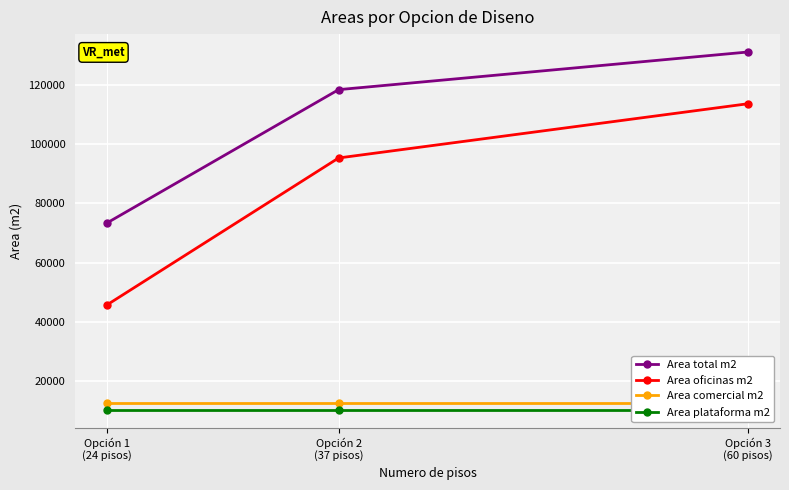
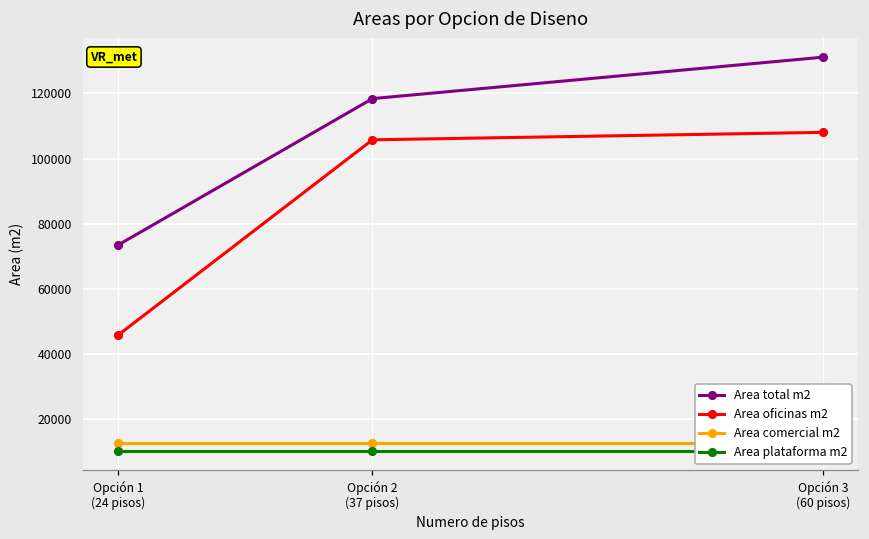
  {
    "Area total m2": {
      "Opción 1 (24 pisos)": 73000,
      "Opción 2 (37 pisos)": 118000,
      "Opción 3 (60 pisos)": 131000
    },
    "Area oficinas m2": {
      "Opción 1 (24 pisos)": 46000,
-     "Opción 2 (37 pisos)": 95000,
-     "Opción 3 (60 pisos)": 114000
+     "Opción 2 (37 pisos)": 106000,
+     "Opción 3 (60 pisos)": 108000
    },
    "Area comercial m2": {
      "Opción 1 (24 pisos)": 13000,
      "Opción 2 (37 pisos)": 13000
    },
    "Area plataforma m2": {
      "Opción 1 (24 pisos)": 10000,
      "Opción 2 (37 pisos)": 10000
    }
  }
